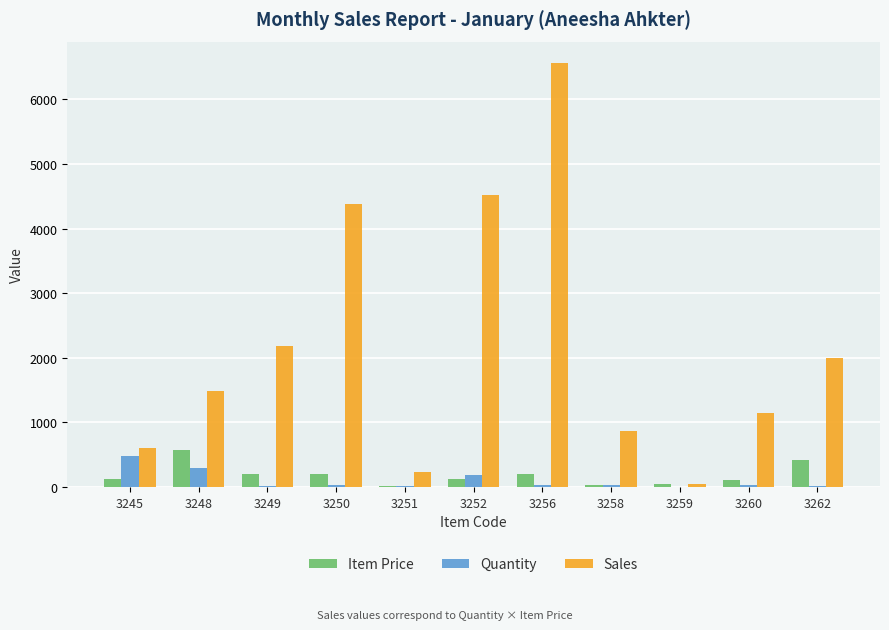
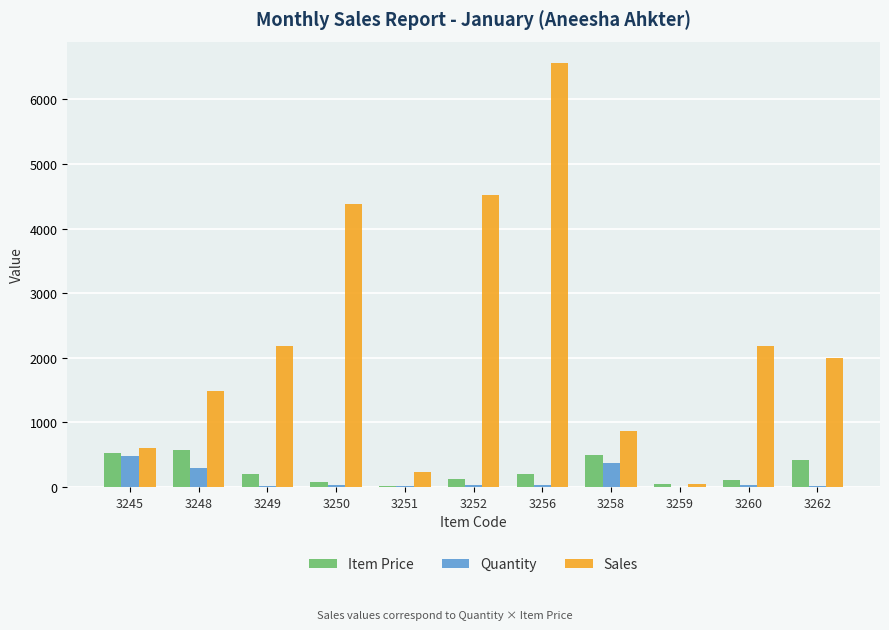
  {
    "Item Price": {
-     "3245": 100,
+     "3245": 500,
      "3248": 600,
      "3249": 200,
-     "3250": 200,
+     "3250": 100,
      "3252": 100,
      "3256": 200,
-     "3258": 0,
+     "3258": 500,
      "3259": 0,
      "3260": 100,
      "3262": 400
    },
    "Quantity": {
      "3245": 500,
      "3248": 300,
-     "3252": 200,
-     "3258": 0
+     "3252": 0,
+     "3258": 400
    },
    "Sales": {
      "3245": 600,
      "3248": 1500,
      "3249": 2200,
      "3250": 4400,
      "3251": 200,
      "3252": 4500,
      "3256": 6600,
      "3258": 900,
      "3259": 0,
-     "3260": 1100,
+     "3260": 2200,
      "3262": 2000
    }
  }
